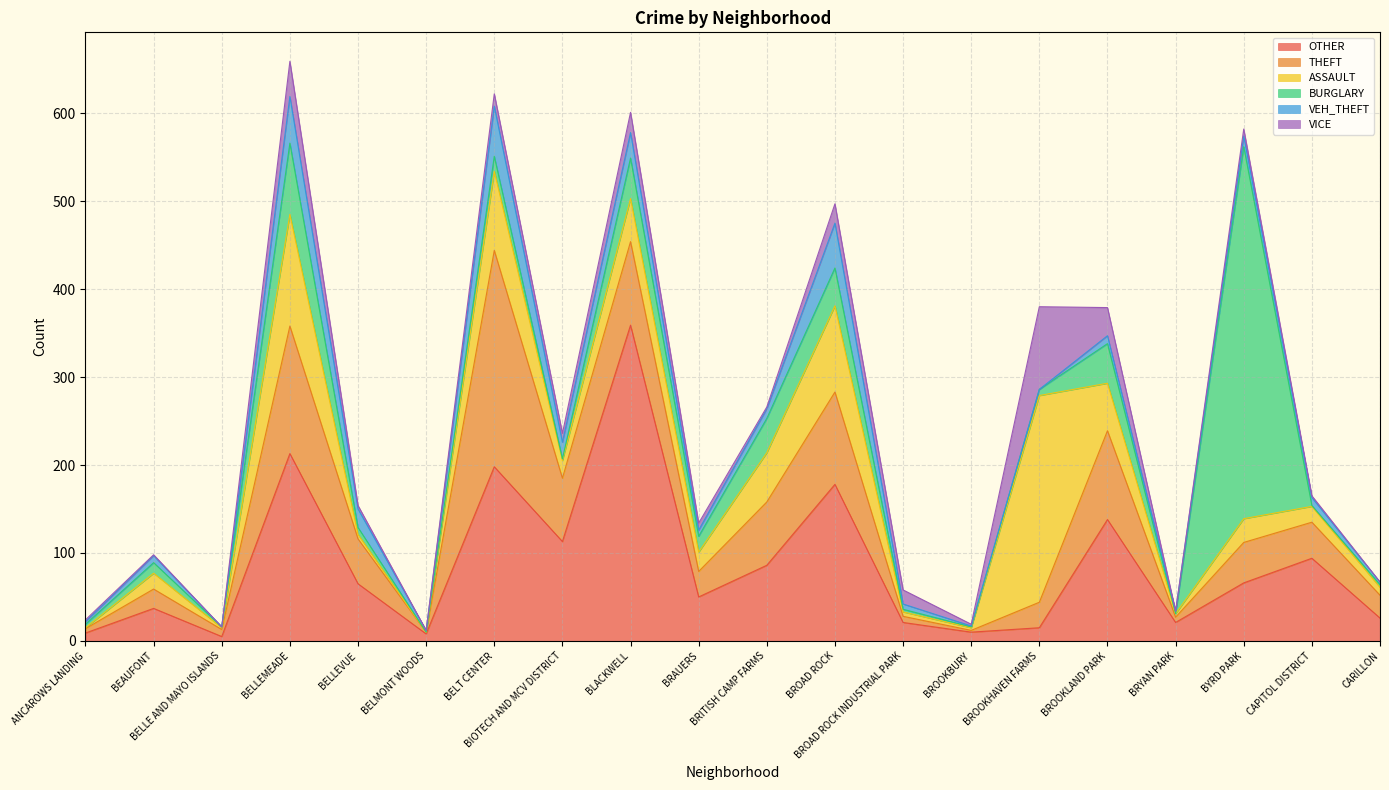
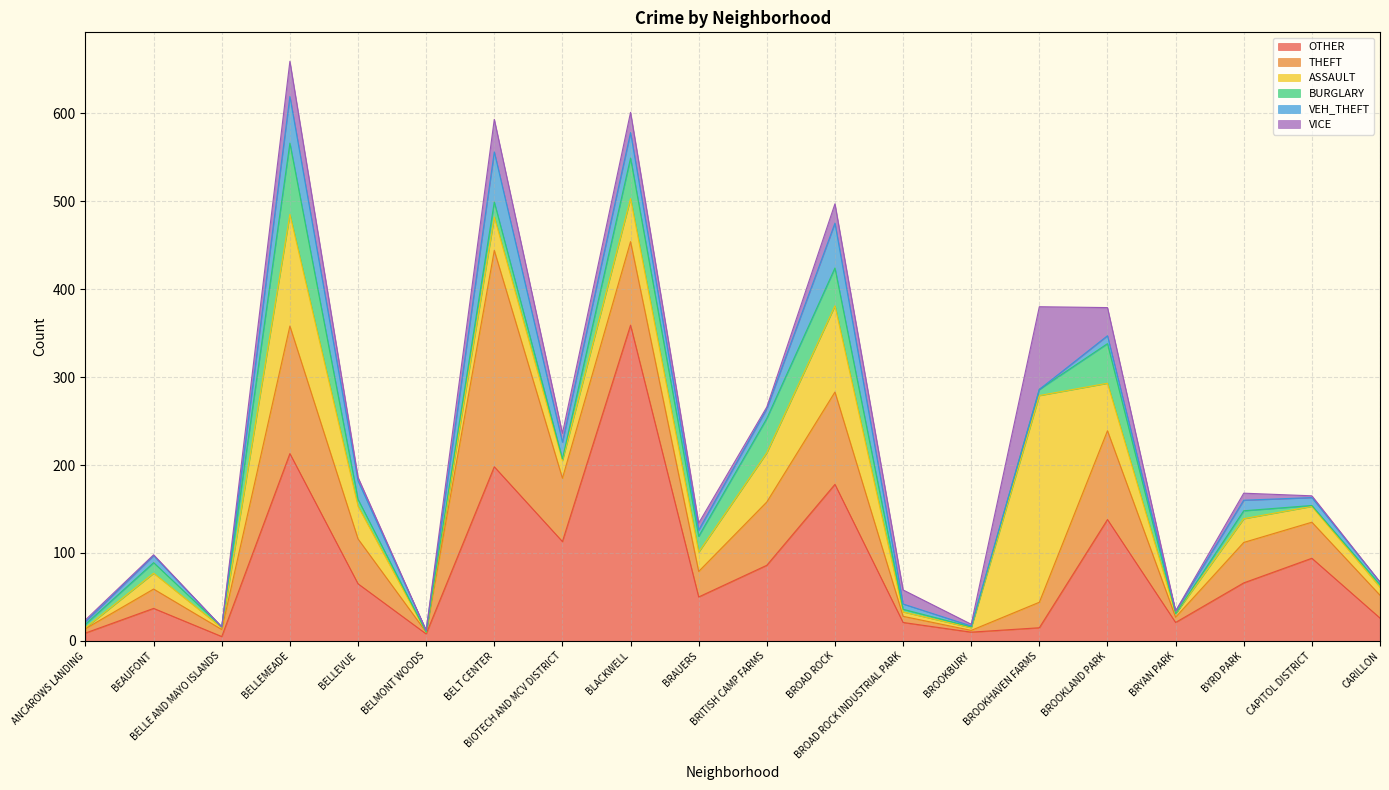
  {
    "ASSAULT": {
      "BEAUFONT": 20,
      "BELLEMEADE": 130,
-     "BELLEVUE": 10,
-     "BELT CENTER": 90,
+     "BELLEVUE": 40,
+     "BELT CENTER": 40,
      "BLACKWELL": 50,
      "BRAUERS": 20,
      "BRITISH CAMP FARMS": 60,
      "BROAD ROCK": 100,
      "BROAD ROCK INDUSTRIAL PARK": 10,
      "BROOKHAVEN FARMS": 240,
      "BROOKLAND PARK": 50,
      "BYRD PARK": 30,
      "CARILLON": 10
    },
    "BURGLARY": {
      "ANCAROWS LANDING": 0,
      "BEAUFONT": 10,
      "BELLEMEADE": 80,
      "BELLEVUE": 10,
      "BELT CENTER": 20,
      "BLACKWELL": 50,
      "BRAUERS": 20,
      "BRITISH CAMP FARMS": 40,
      "BROAD ROCK": 40,
      "BROAD ROCK INDUSTRIAL PARK": 0,
      "BROOKLAND PARK": 50,
-     "BYRD PARK": 420,
+     "BYRD PARK": 10,
      "CARILLON": 0
    },
    "VEH_THEFT": {
      "BELLEMEADE": 50,
      "BELLEVUE": 20,
      "BELT CENTER": 60,
      "BIOTECH AND MCV DISTRICT": 20,
      "BLACKWELL": 30,
      "BRAUERS": 10,
      "BROAD ROCK": 50,
      "BROAD ROCK INDUSTRIAL PARK": 10,
      "BROOKLAND PARK": 10,
      "BYRD PARK": 10
    },
    "VICE": {
      "BELLEMEADE": 40,
      "BELLEVUE": 0,
-     "BELT CENTER": 10,
+     "BELT CENTER": 40,
      "BIOTECH AND MCV DISTRICT": 10,
      "BLACKWELL": 20,
      "BRAUERS": 10,
      "BROAD ROCK": 20,
      "BROAD ROCK INDUSTRIAL PARK": 20,
      "BROOKHAVEN FARMS": 90,
      "BROOKLAND PARK": 30,
      "BYRD PARK": 10
    }
  }
